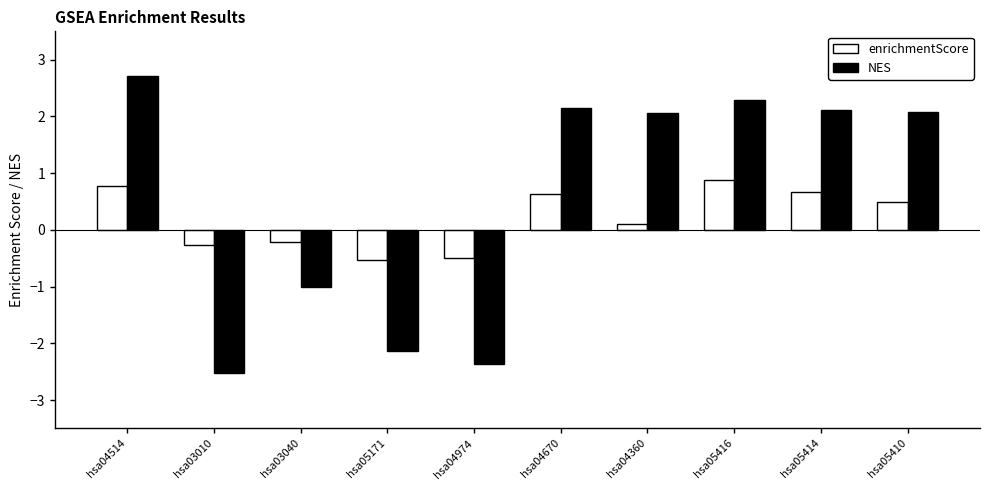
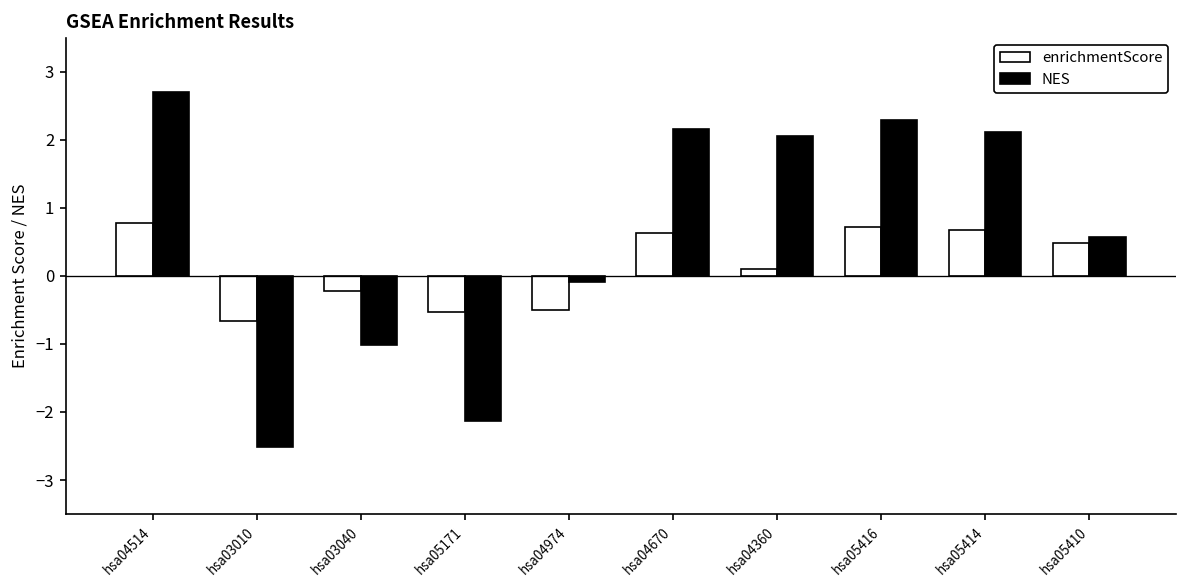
  {
    "enrichmentScore": {
      "hsa04514": 0.8,
-     "hsa03010": -0.3,
+     "hsa03010": -0.7,
      "hsa03040": -0.2,
      "hsa05171": -0.5,
      "hsa04974": -0.5,
      "hsa04670": 0.6,
      "hsa04360": 0.1,
-     "hsa05416": 0.9,
+     "hsa05416": 0.7,
      "hsa05414": 0.7,
      "hsa05410": 0.5
    },
    "NES": {
      "hsa04514": 2.7,
      "hsa03010": -2.5,
      "hsa03040": -1.0,
      "hsa05171": -2.1,
-     "hsa04974": -2.4,
+     "hsa04974": -0.1,
      "hsa04670": 2.2,
      "hsa04360": 2.1,
      "hsa05416": 2.3,
      "hsa05414": 2.1,
-     "hsa05410": 2.1
+     "hsa05410": 0.6
    }
  }
